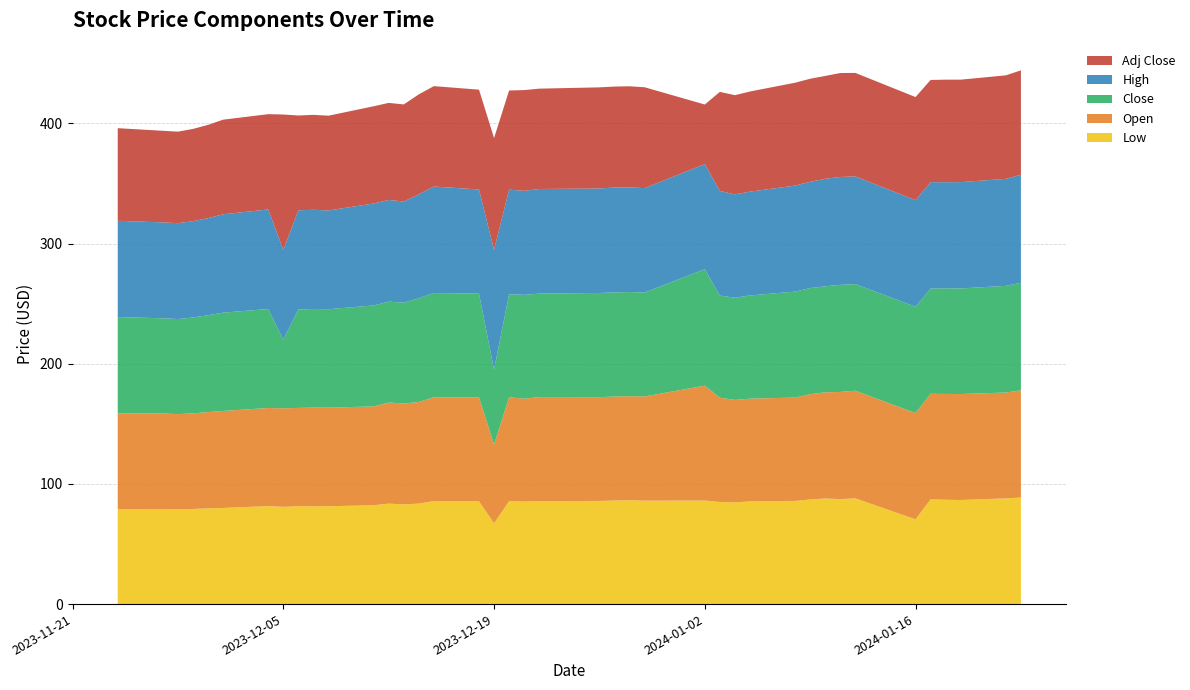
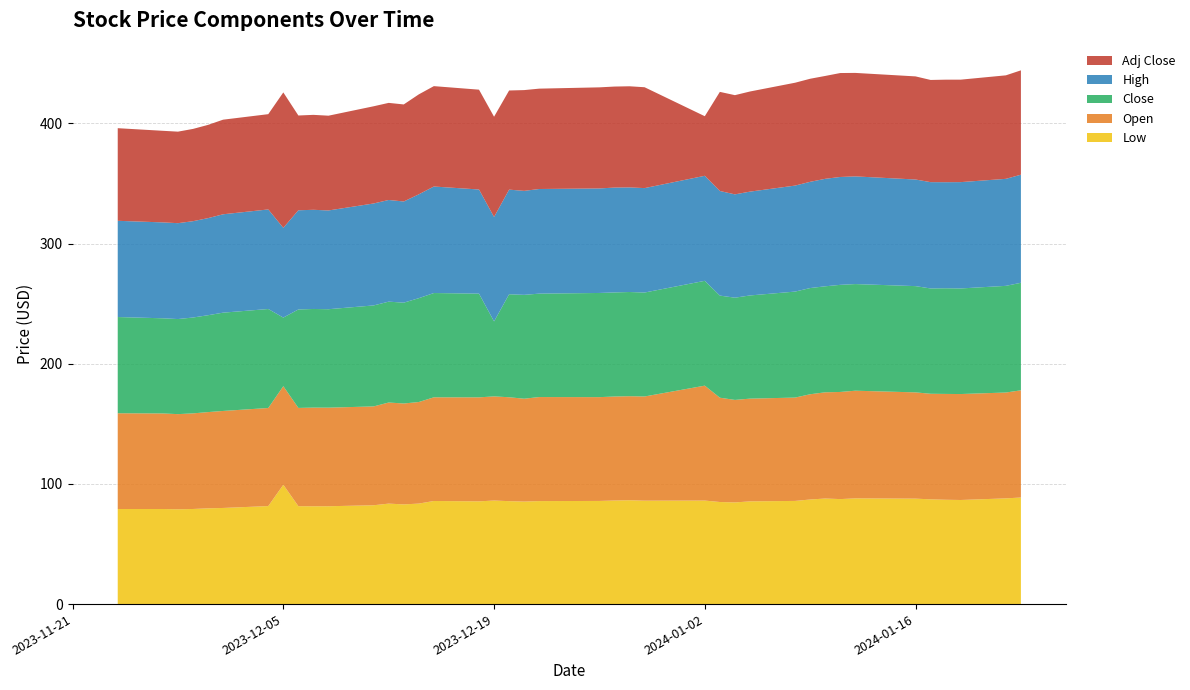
  {
    "Low": {
-     "2023-12-05": 81,
-     "2023-12-19": 67,
+     "2023-12-05": 99,
+     "2023-12-19": 86,
      "2024-01-02": 86,
-     "2024-01-16": 71
+     "2024-01-16": 88
    },
    "Open": {
      "2023-12-05": 82,
-     "2023-12-19": 65,
+     "2023-12-19": 87,
      "2024-01-02": 96,
      "2024-01-16": 88
    },
    "Close": {
      "2023-12-05": 57,
      "2023-12-19": 62,
-     "2024-01-02": 97,
+     "2024-01-02": 87,
      "2024-01-16": 88
    },
    "High": {
      "2023-12-05": 75,
-     "2023-12-19": 100,
+     "2023-12-19": 87,
      "2024-01-02": 87,
      "2024-01-16": 89
    },
    "Adj Close": {
      "2023-12-05": 113,
-     "2023-12-19": 93,
+     "2023-12-19": 83,
      "2024-01-02": 50,
      "2024-01-16": 86
    }
  }
